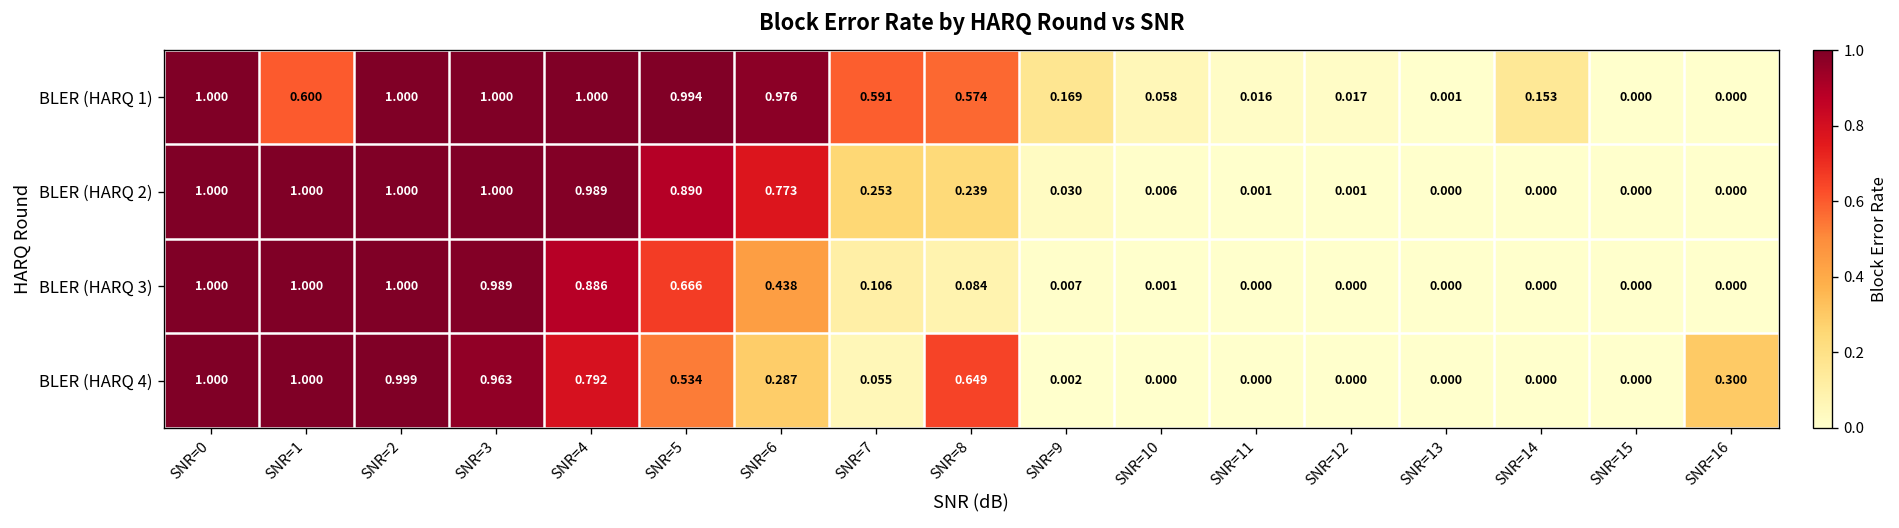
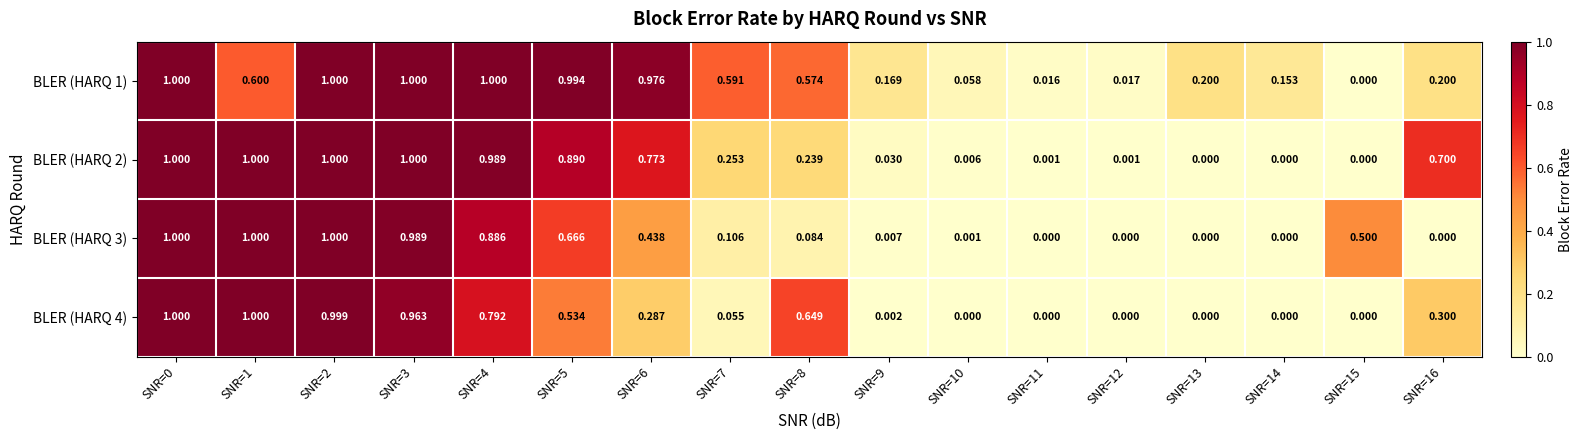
  {
    "BLER (HARQ 1)": {
      "SNR=0": 1.000,
      "SNR=1": 0.600,
      "SNR=2": 1.000,
      "SNR=3": 1.000,
      "SNR=4": 1.000,
      "SNR=5": 0.994,
      "SNR=6": 0.976,
      "SNR=7": 0.591,
      "SNR=8": 0.574,
      "SNR=9": 0.169,
      "SNR=10": 0.058,
      "SNR=11": 0.016,
      "SNR=12": 0.017,
-     "SNR=13": 0.001,
+     "SNR=13": 0.200,
      "SNR=14": 0.153,
      "SNR=15": 0.000,
-     "SNR=16": 0.000
+     "SNR=16": 0.200
    },
    "BLER (HARQ 2)": {
      "SNR=0": 1.000,
      "SNR=1": 1.000,
      "SNR=2": 1.000,
      "SNR=3": 1.000,
      "SNR=4": 0.989,
      "SNR=5": 0.890,
      "SNR=6": 0.773,
      "SNR=7": 0.253,
      "SNR=8": 0.239,
      "SNR=9": 0.030,
      "SNR=10": 0.006,
      "SNR=11": 0.001,
      "SNR=12": 0.001,
      "SNR=13": 0.000,
      "SNR=14": 0.000,
      "SNR=15": 0.000,
-     "SNR=16": 0.000
+     "SNR=16": 0.700
    },
    "BLER (HARQ 3)": {
      "SNR=0": 1.000,
      "SNR=1": 1.000,
      "SNR=2": 1.000,
      "SNR=3": 0.989,
      "SNR=4": 0.886,
      "SNR=5": 0.666,
      "SNR=6": 0.438,
      "SNR=7": 0.106,
      "SNR=8": 0.084,
      "SNR=9": 0.007,
      "SNR=10": 0.001,
      "SNR=11": 0.000,
      "SNR=12": 0.000,
      "SNR=13": 0.000,
      "SNR=14": 0.000,
-     "SNR=15": 0.000,
+     "SNR=15": 0.500,
      "SNR=16": 0.000
    },
    "BLER (HARQ 4)": {
      "SNR=0": 1.000,
      "SNR=1": 1.000,
      "SNR=2": 0.999,
      "SNR=3": 0.963,
      "SNR=4": 0.792,
      "SNR=5": 0.534,
      "SNR=6": 0.287,
      "SNR=7": 0.055,
      "SNR=8": 0.649,
      "SNR=9": 0.002,
      "SNR=10": 0.000,
      "SNR=11": 0.000,
      "SNR=12": 0.000,
      "SNR=13": 0.000,
      "SNR=14": 0.000,
      "SNR=15": 0.000,
      "SNR=16": 0.300
    }
  }
